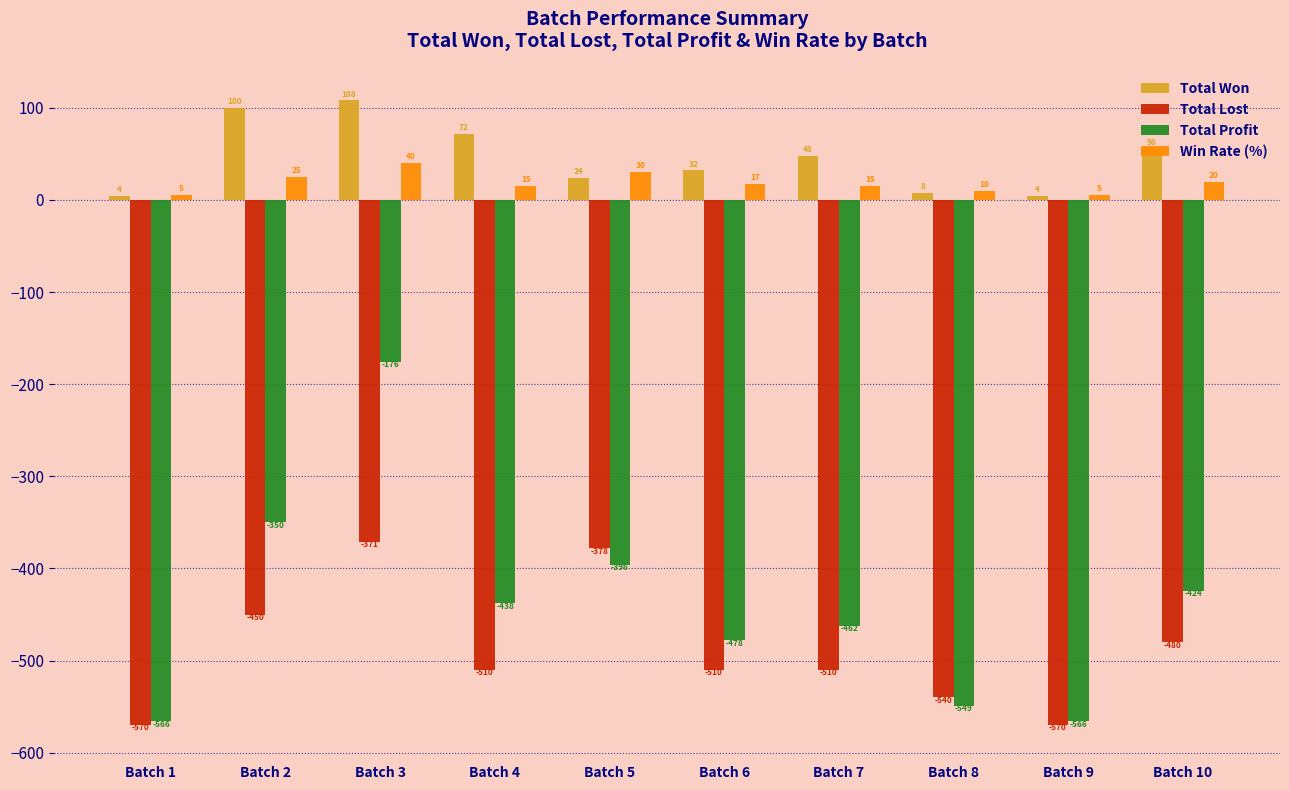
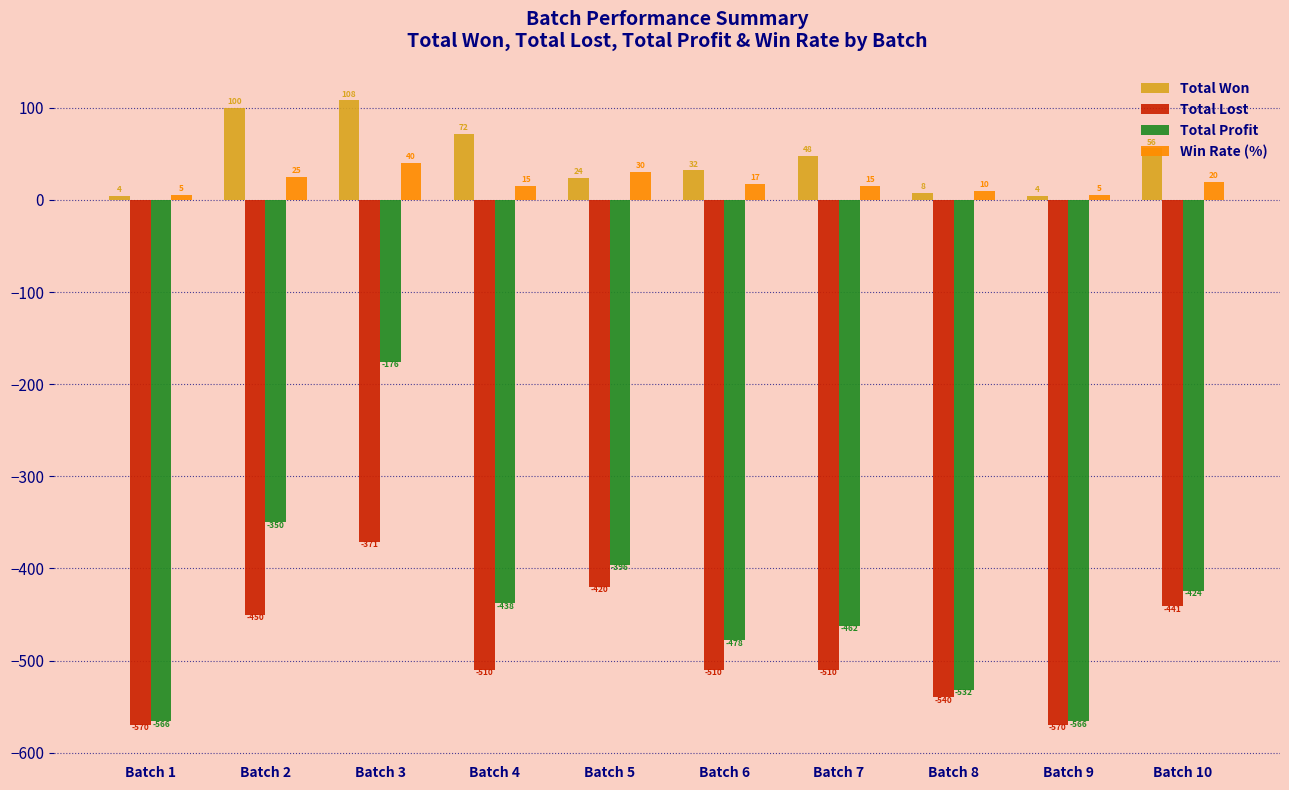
  {
    "Total Lost": {
      "Batch 1": -570,
      "Batch 2": -450,
      "Batch 3": -371,
      "Batch 4": -510,
-     "Batch 5": -378,
+     "Batch 5": -420,
      "Batch 6": -510,
      "Batch 7": -510,
      "Batch 8": -540,
      "Batch 9": -570,
-     "Batch 10": -480
+     "Batch 10": -441
    },
    "Total Profit": {
      "Batch 1": -566,
      "Batch 2": -350,
      "Batch 3": -176,
      "Batch 4": -438,
      "Batch 5": -396,
      "Batch 6": -478,
      "Batch 7": -462,
-     "Batch 8": -549,
+     "Batch 8": -532,
      "Batch 9": -566,
      "Batch 10": -424
    }
  }
